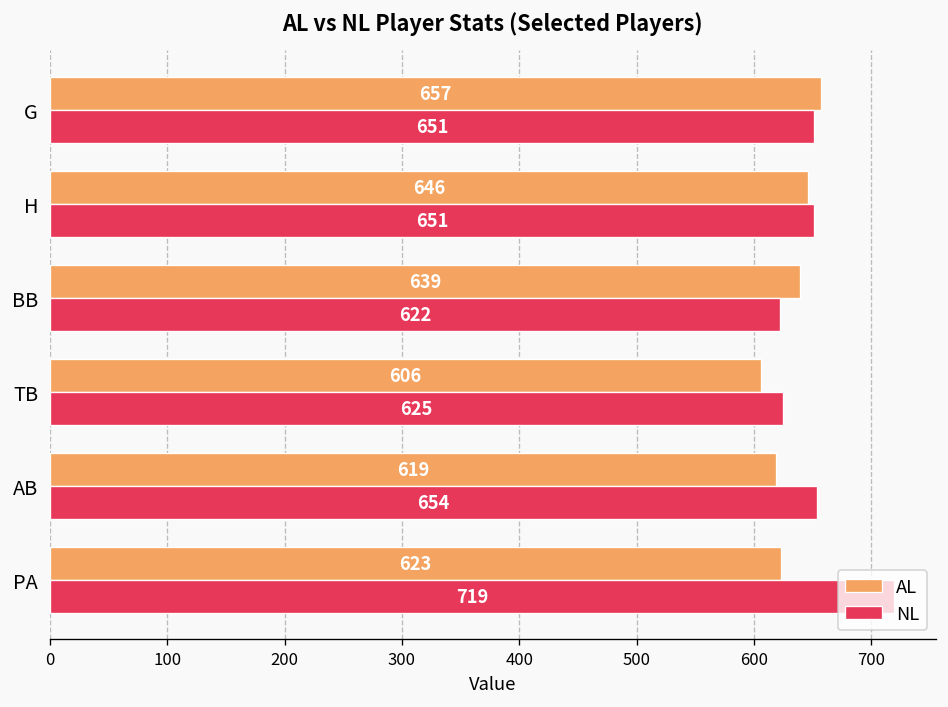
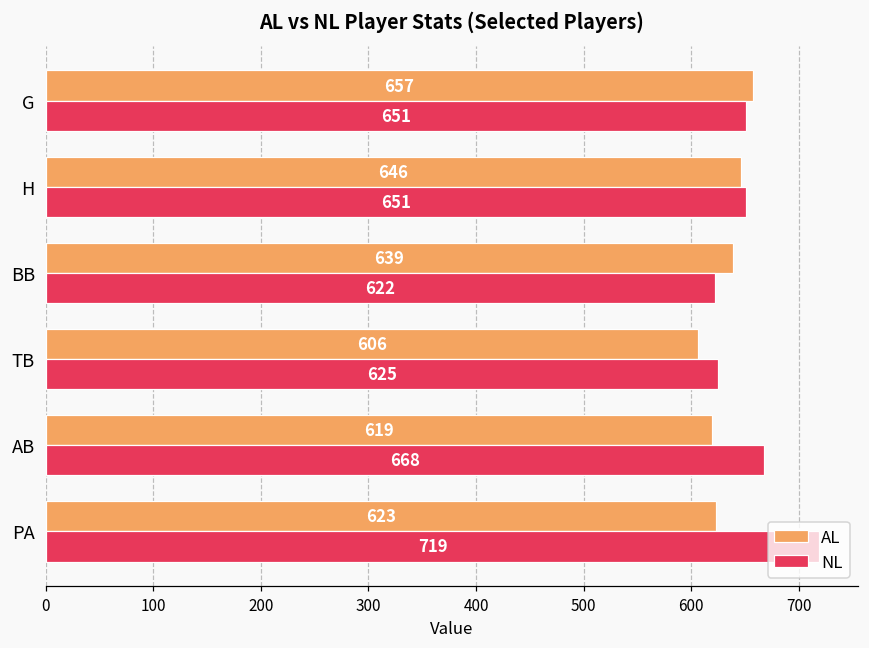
  {
    "AL": {
      "G": 657,
      "H": 646,
      "BB": 639,
      "TB": 606,
      "AB": 619,
      "PA": 623
    },
    "NL": {
      "G": 651,
      "H": 651,
      "BB": 622,
      "TB": 625,
-     "AB": 654
+     "AB": 668
    }
  }
